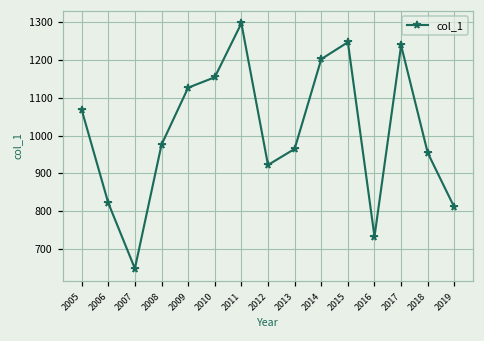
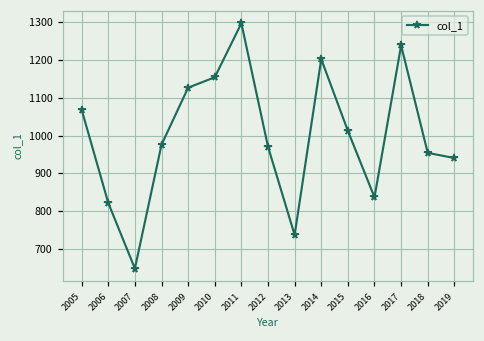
  {
    "2005": 1070,
    "2006": 820,
    "2007": 650,
    "2008": 980,
    "2009": 1130,
    "2010": 1150,
    "2011": 1300,
-   "2012": 920,
-   "2013": 960,
+   "2012": 970,
+   "2013": 740,
    "2014": 1200,
-   "2015": 1250,
-   "2016": 730,
+   "2015": 1010,
+   "2016": 840,
    "2017": 1240,
    "2018": 950,
-   "2019": 810
+   "2019": 940
  }
